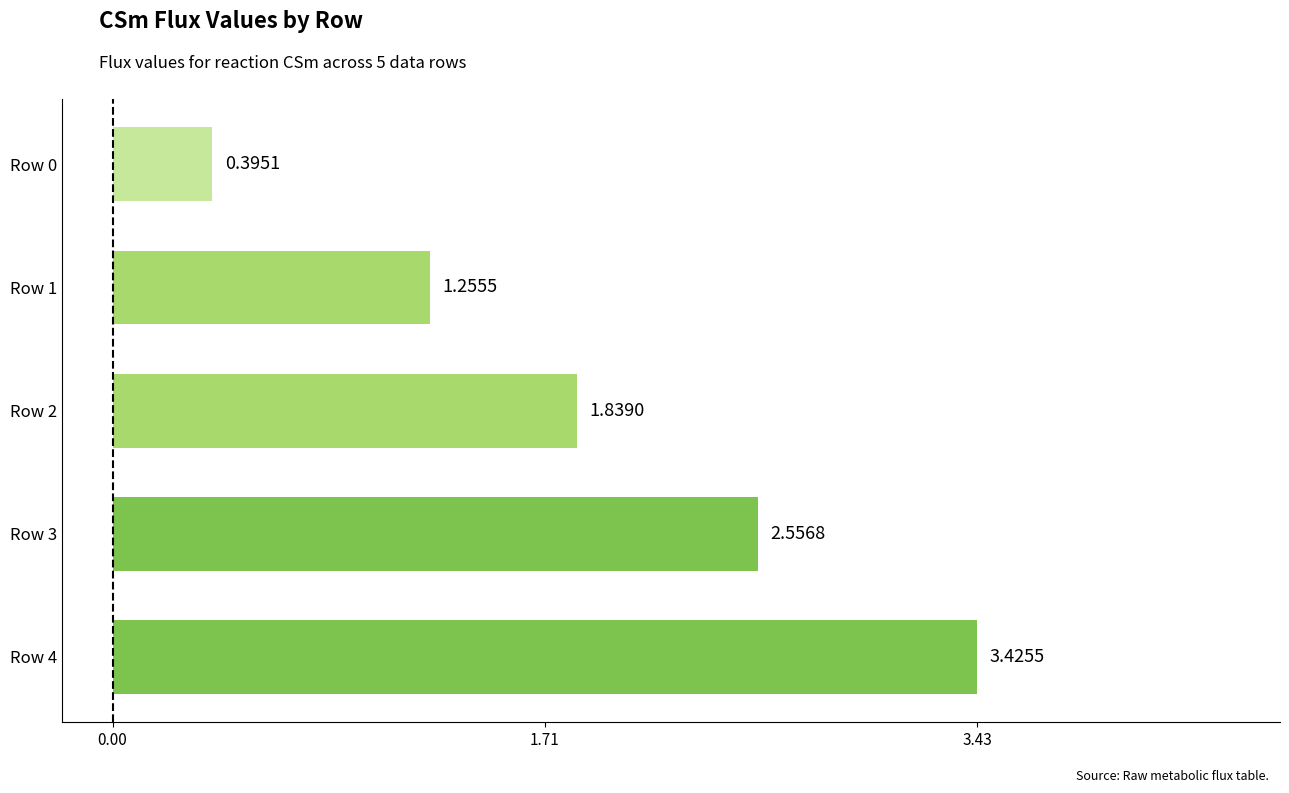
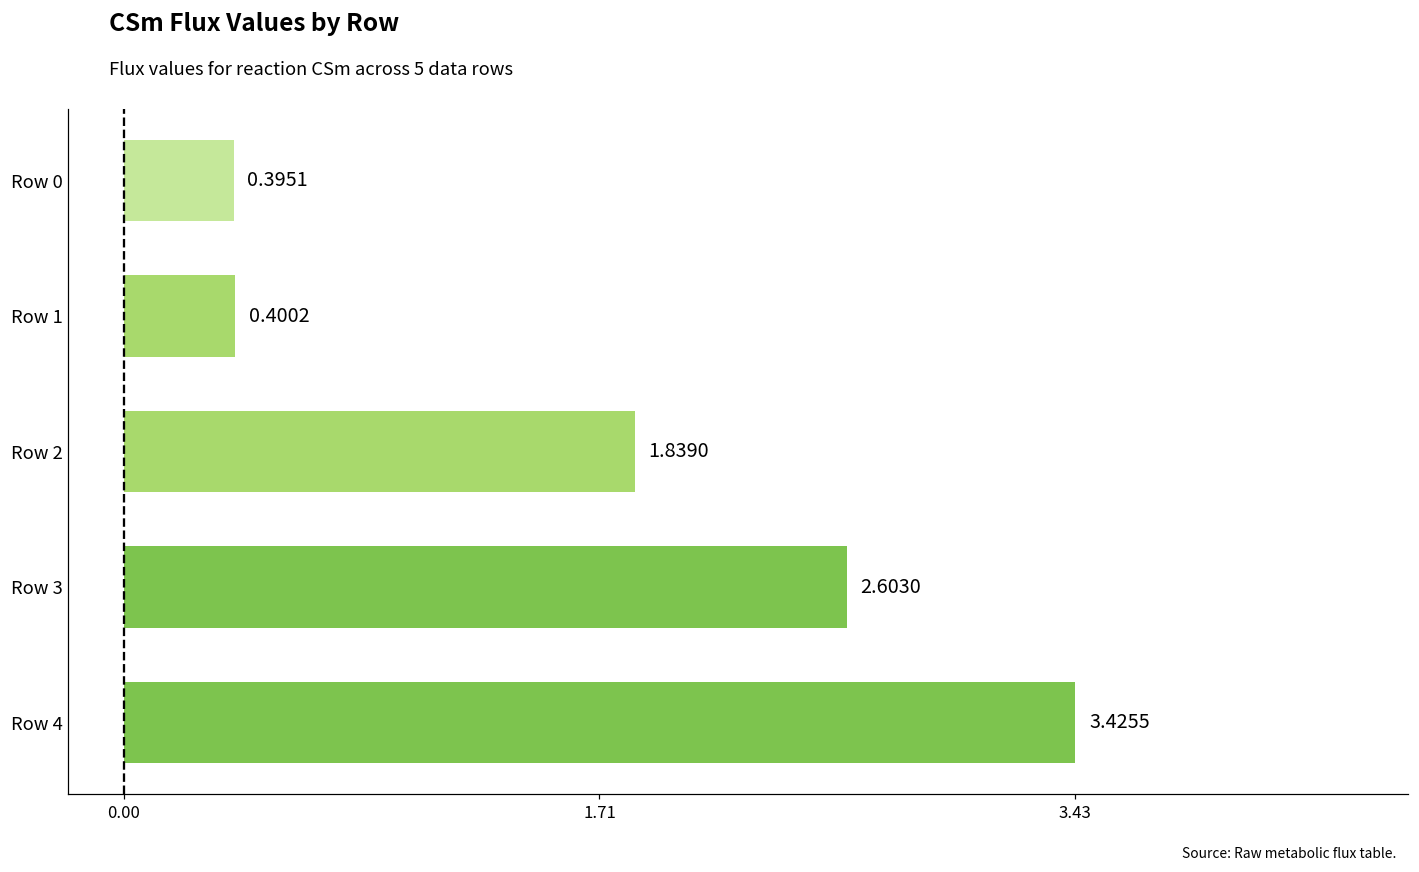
  {
    "Row 0": 0.3951,
-   "Row 1": 1.2555,
+   "Row 1": 0.4002,
    "Row 2": 1.8390,
-   "Row 3": 2.5568,
+   "Row 3": 2.6030,
    "Row 4": 3.4255
  }
